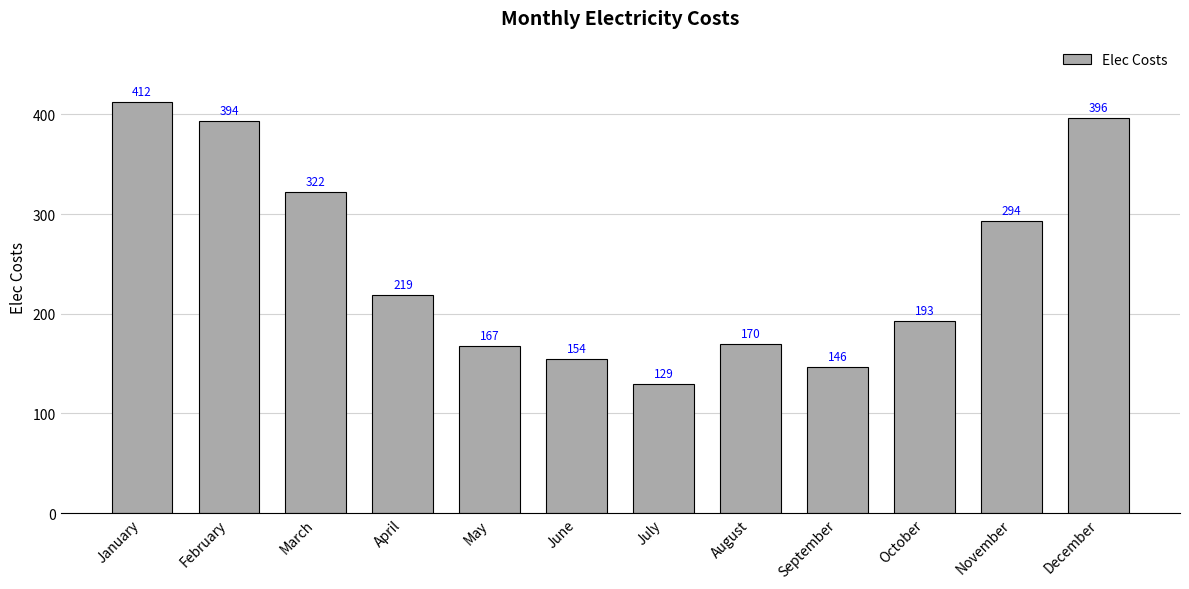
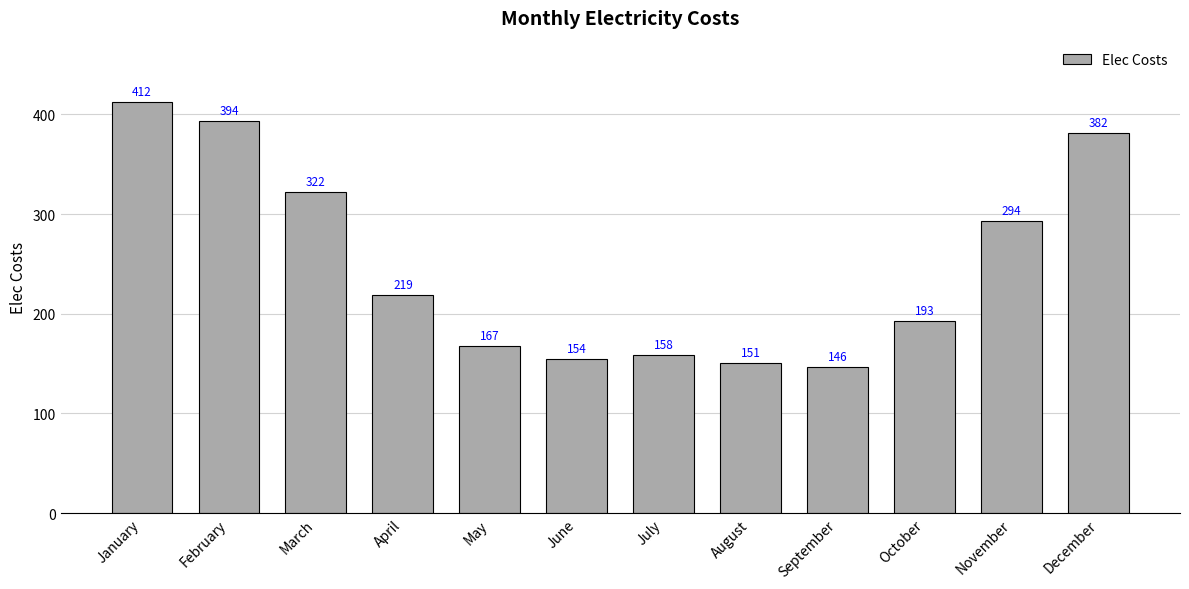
  {
    "January": 412,
    "February": 394,
    "March": 322,
    "April": 219,
    "May": 167,
    "June": 154,
-   "July": 129,
-   "August": 170,
+   "July": 158,
+   "August": 151,
    "September": 146,
    "October": 193,
    "November": 294,
-   "December": 396
+   "December": 382
  }
